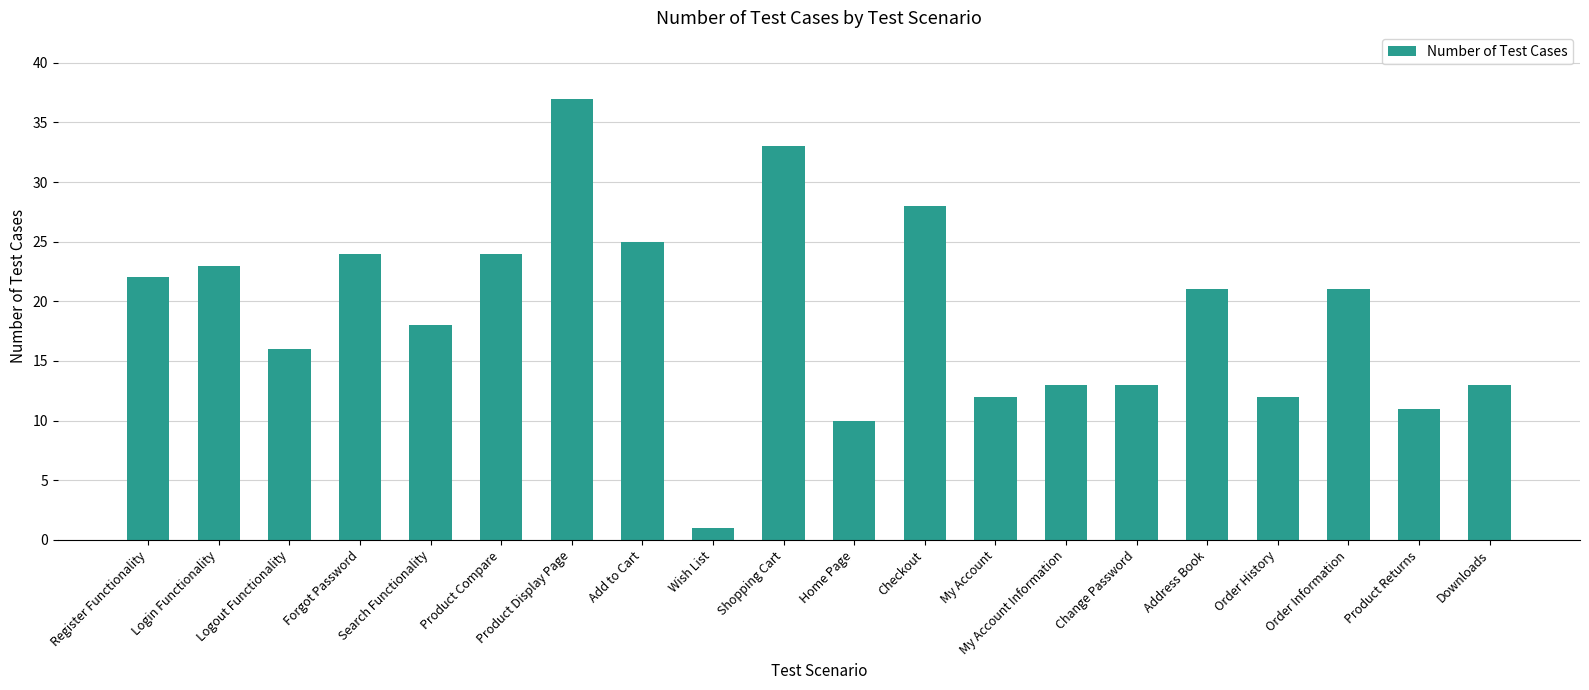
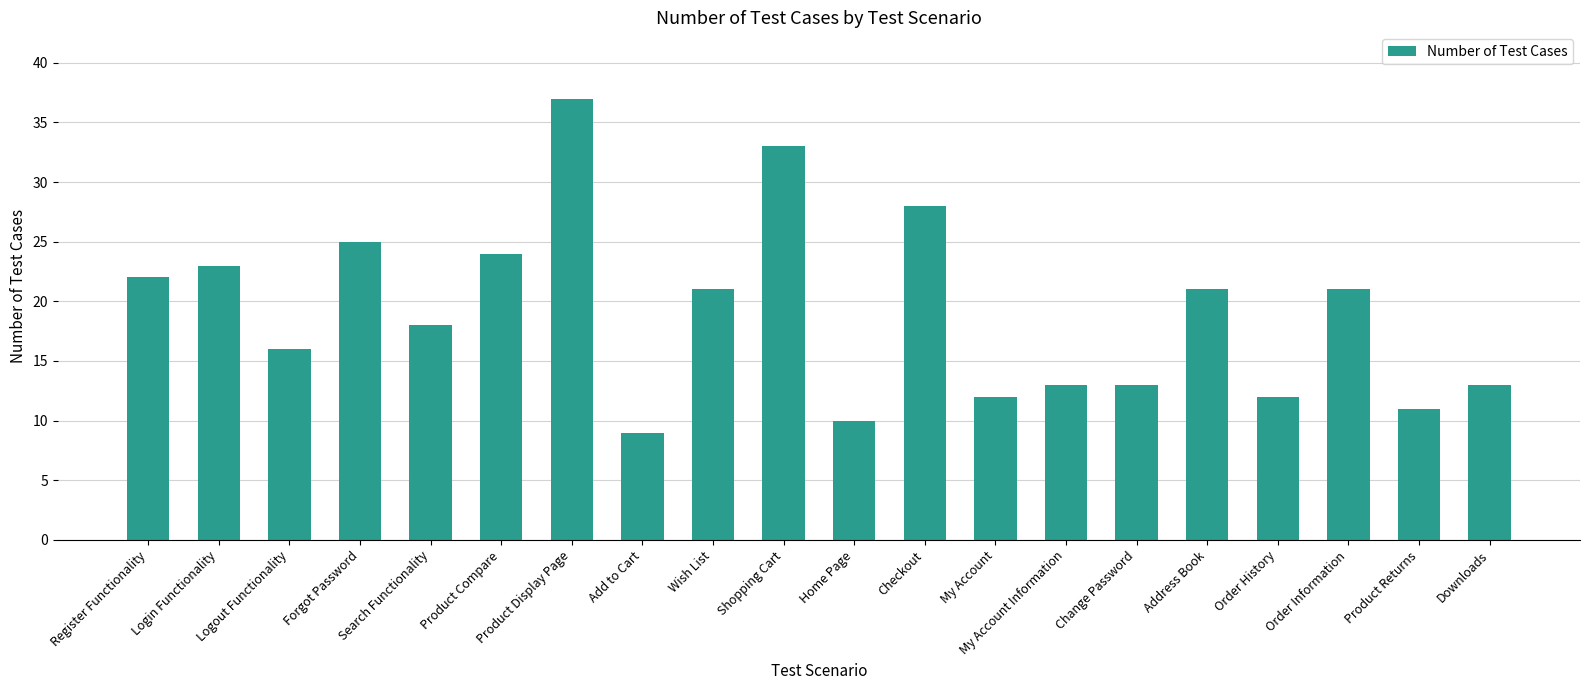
  {
    "Register Functionality": 22,
    "Login Functionality": 23,
    "Logout Functionality": 16,
-   "Forgot Password": 24,
+   "Forgot Password": 25,
    "Search Functionality": 18,
    "Product Compare": 24,
    "Product Display Page": 37,
-   "Add to Cart": 25,
-   "Wish List": 1,
+   "Add to Cart": 9,
+   "Wish List": 21,
    "Shopping Cart": 33,
    "Home Page": 10,
    "Checkout": 28,
    "My Account": 12,
    "My Account Information": 13,
    "Change Password": 13,
    "Address Book": 21,
    "Order History": 12,
    "Order Information": 21,
    "Product Returns": 11,
    "Downloads": 13
  }
